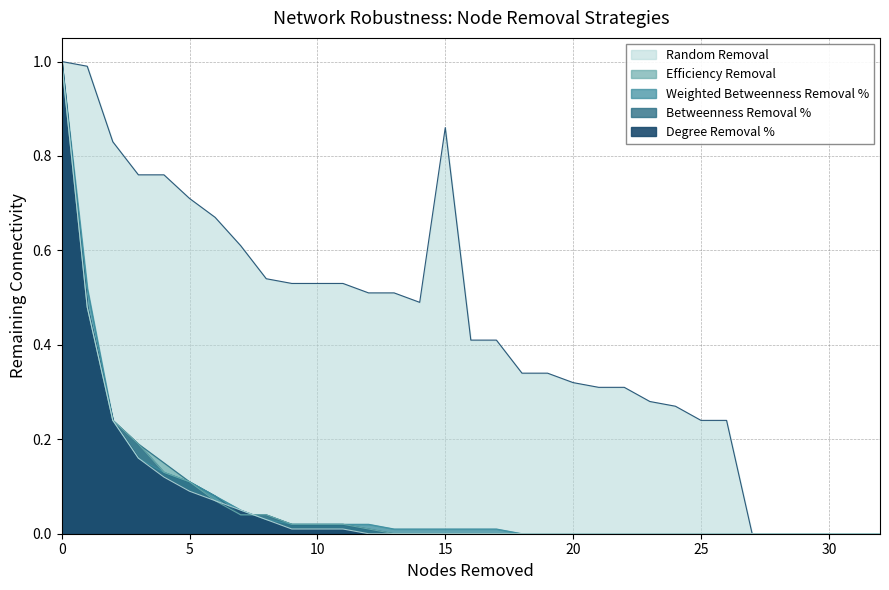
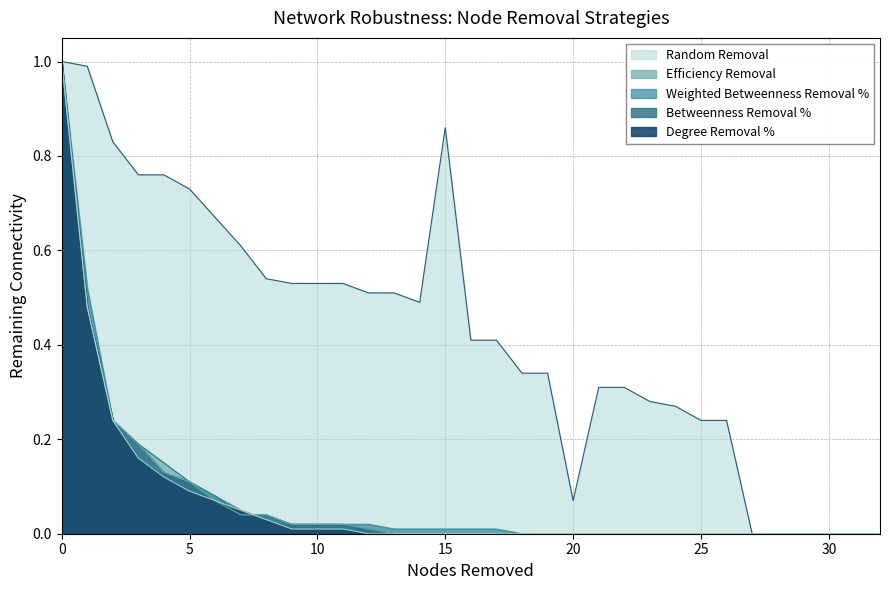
  {
    "Random Removal": {
-     "5": 0.71,
+     "5": 0.73,
      "10": 0.53,
      "15": 0.86,
-     "20": 0.32,
+     "20": 0.07,
      "25": 0.24
    }
  }
